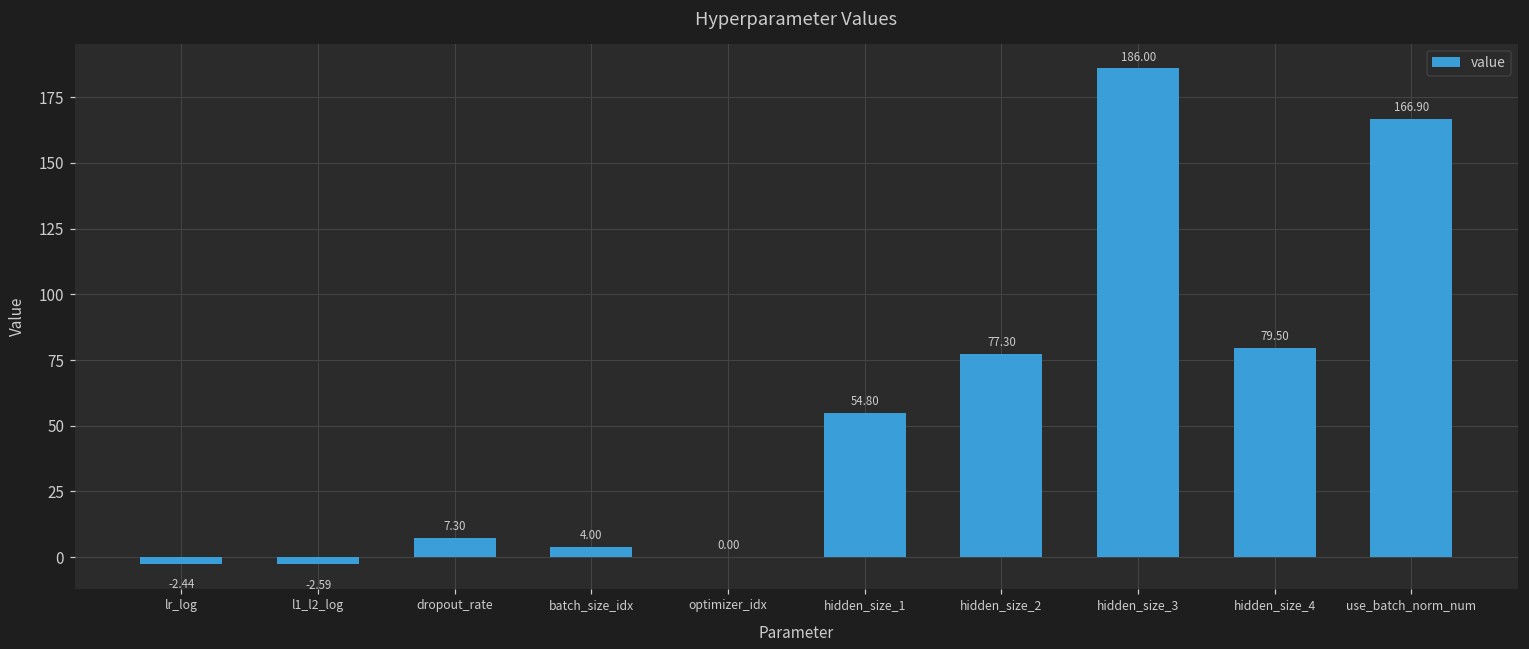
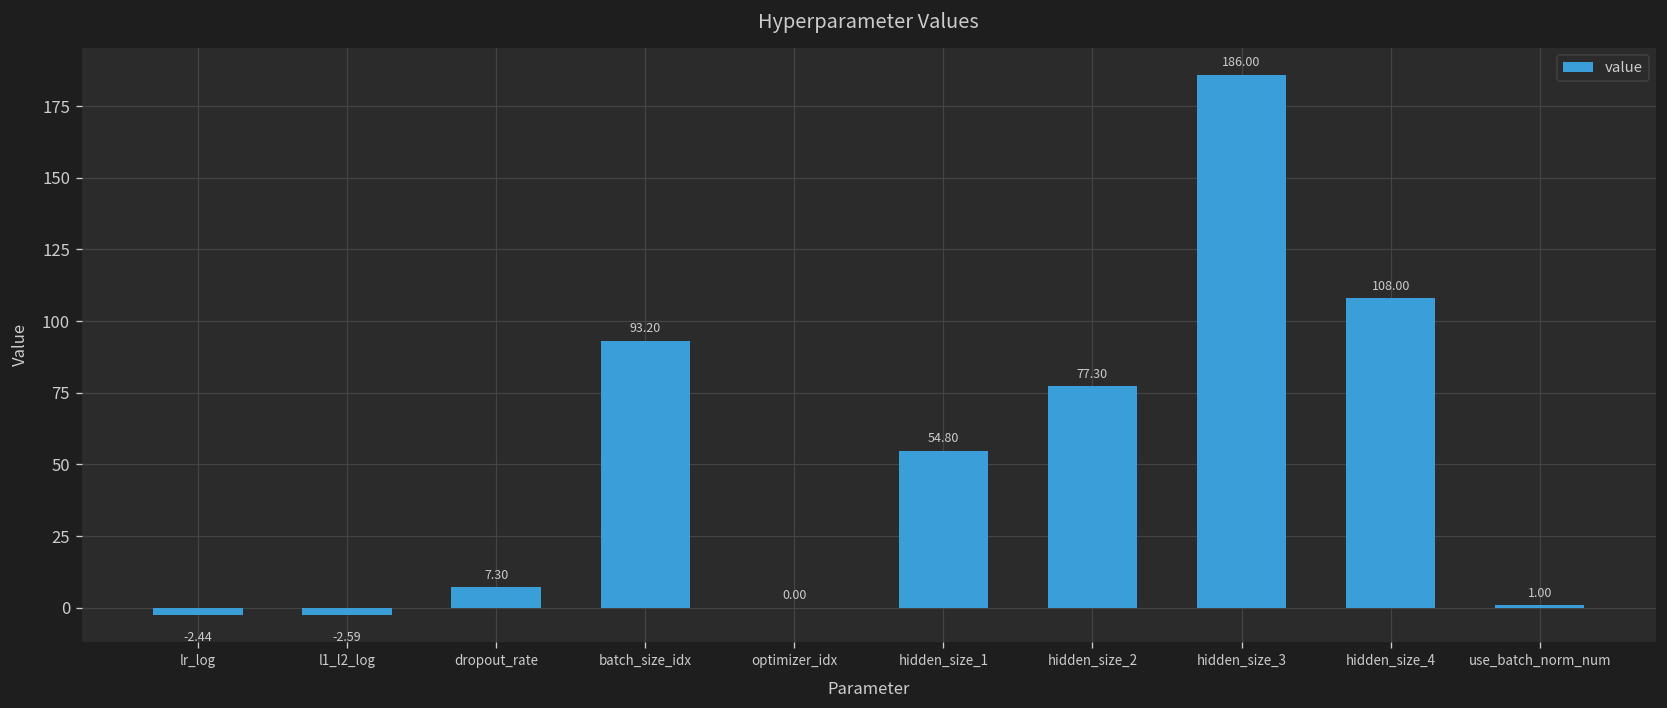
  {
    "lr_log": -2.44,
    "l1_l2_log": -2.59,
    "dropout_rate": 7.30,
-   "batch_size_idx": 4.00,
+   "batch_size_idx": 93.20,
    "optimizer_idx": 0.00,
    "hidden_size_1": 54.80,
    "hidden_size_2": 77.30,
    "hidden_size_3": 186.00,
-   "hidden_size_4": 79.50,
-   "use_batch_norm_num": 166.90
+   "hidden_size_4": 108.00,
+   "use_batch_norm_num": 1.00
  }
